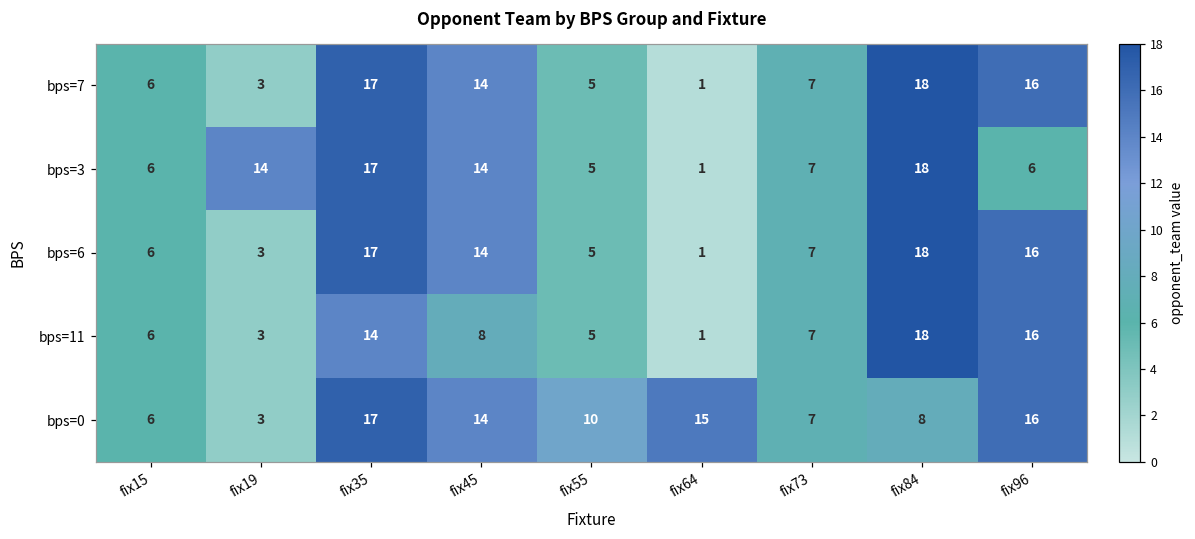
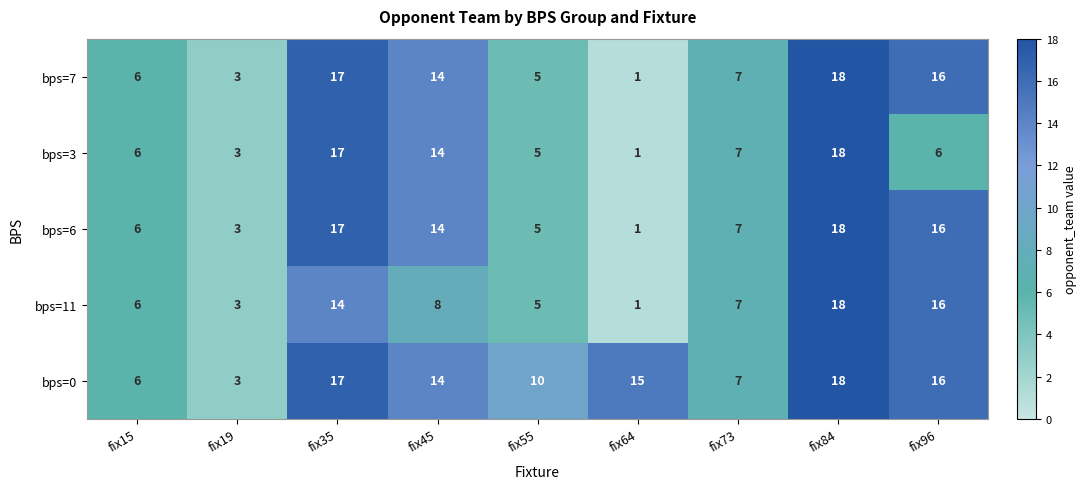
  {
    "bps=7": {
      "fix15": 6,
      "fix19": 3,
      "fix35": 17,
      "fix45": 14,
      "fix55": 5,
      "fix64": 1,
      "fix73": 7,
      "fix84": 18,
      "fix96": 16
    },
    "bps=3": {
      "fix15": 6,
-     "fix19": 14,
+     "fix19": 3,
      "fix35": 17,
      "fix45": 14,
      "fix55": 5,
      "fix64": 1,
      "fix73": 7,
      "fix84": 18,
      "fix96": 6
    },
    "bps=6": {
      "fix15": 6,
      "fix19": 3,
      "fix35": 17,
      "fix45": 14,
      "fix55": 5,
      "fix64": 1,
      "fix73": 7,
      "fix84": 18,
      "fix96": 16
    },
    "bps=11": {
      "fix15": 6,
      "fix19": 3,
      "fix35": 14,
      "fix45": 8,
      "fix55": 5,
      "fix64": 1,
      "fix73": 7,
      "fix84": 18,
      "fix96": 16
    },
    "bps=0": {
      "fix15": 6,
      "fix19": 3,
      "fix35": 17,
      "fix45": 14,
      "fix55": 10,
      "fix64": 15,
      "fix73": 7,
-     "fix84": 8,
+     "fix84": 18,
      "fix96": 16
    }
  }
